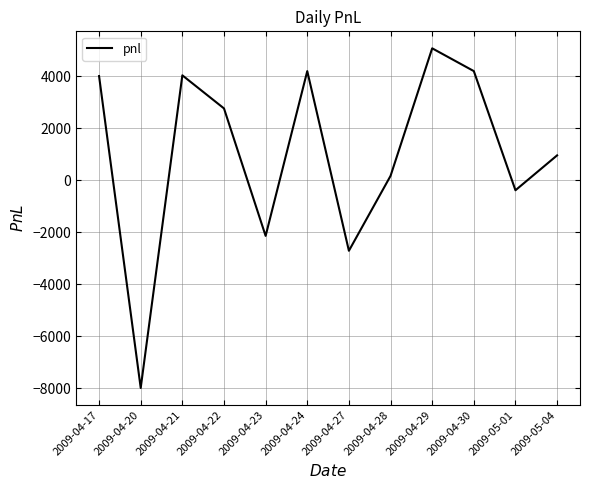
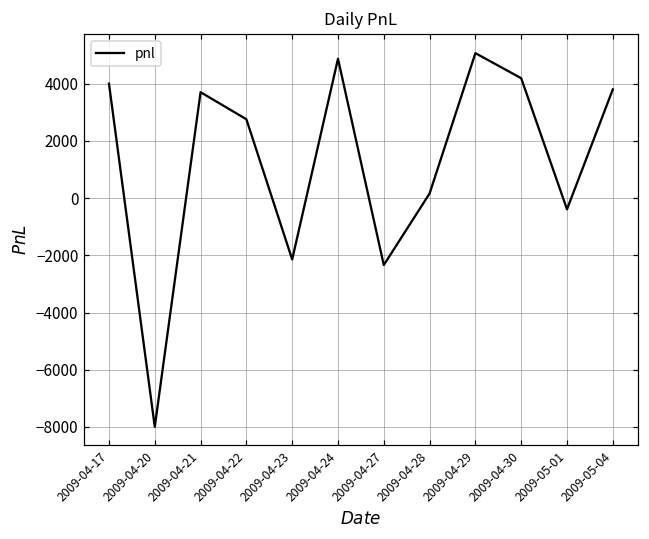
  {
    "2009-04-17": 4000,
    "2009-04-20": -8000,
-   "2009-04-21": 4000,
+   "2009-04-21": 3700,
    "2009-04-22": 2800,
    "2009-04-23": -2100,
-   "2009-04-24": 4200,
-   "2009-04-27": -2700,
+   "2009-04-24": 4900,
+   "2009-04-27": -2300,
    "2009-04-28": 200,
    "2009-04-29": 5100,
    "2009-04-30": 4200,
    "2009-05-01": -400,
-   "2009-05-04": 1000
+   "2009-05-04": 3800
  }
